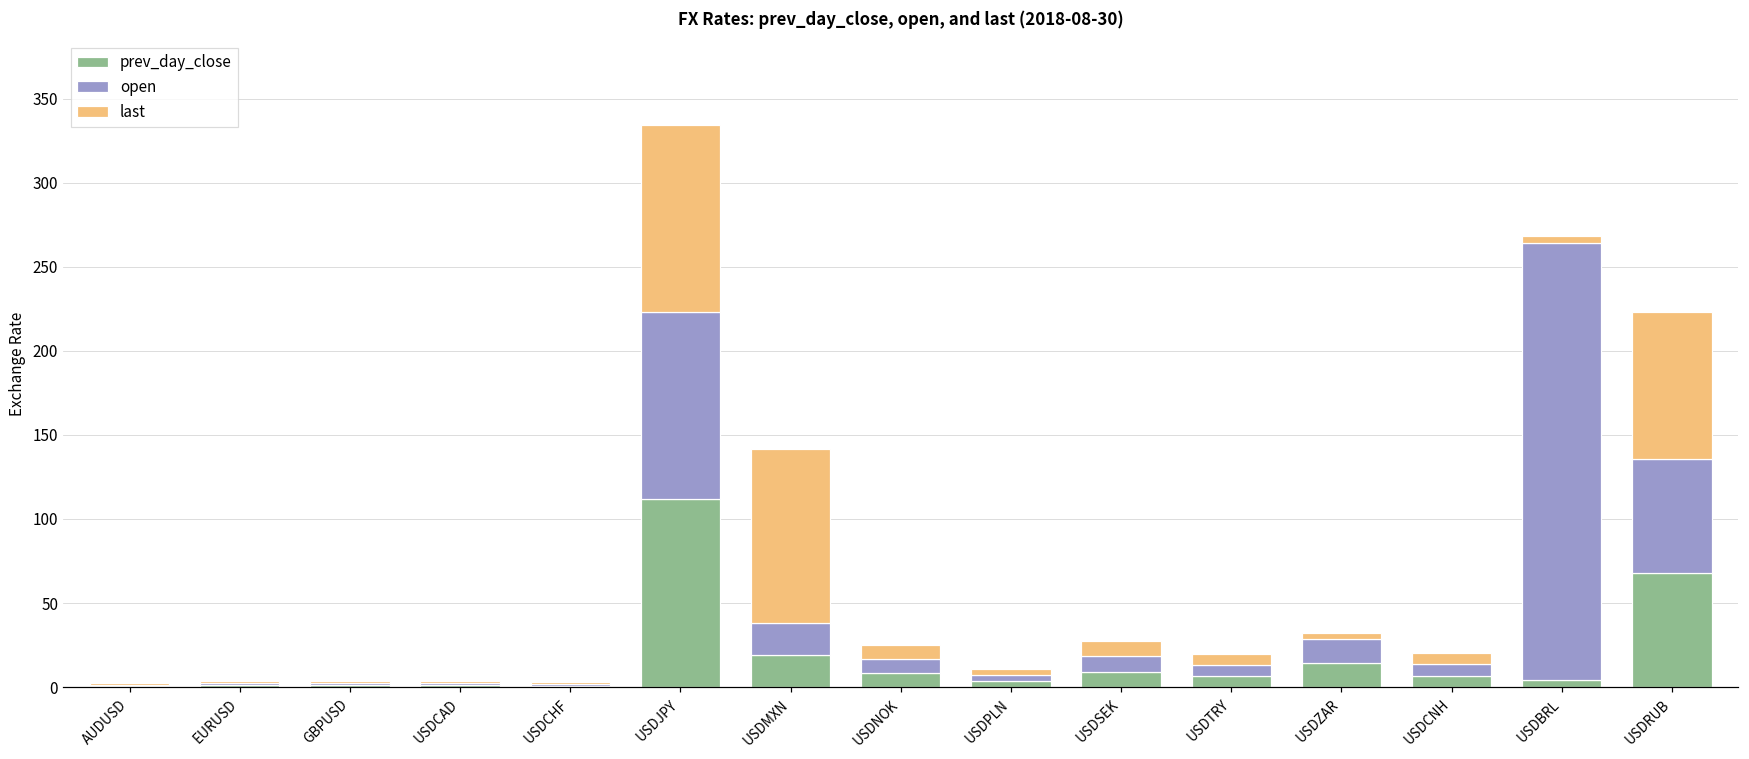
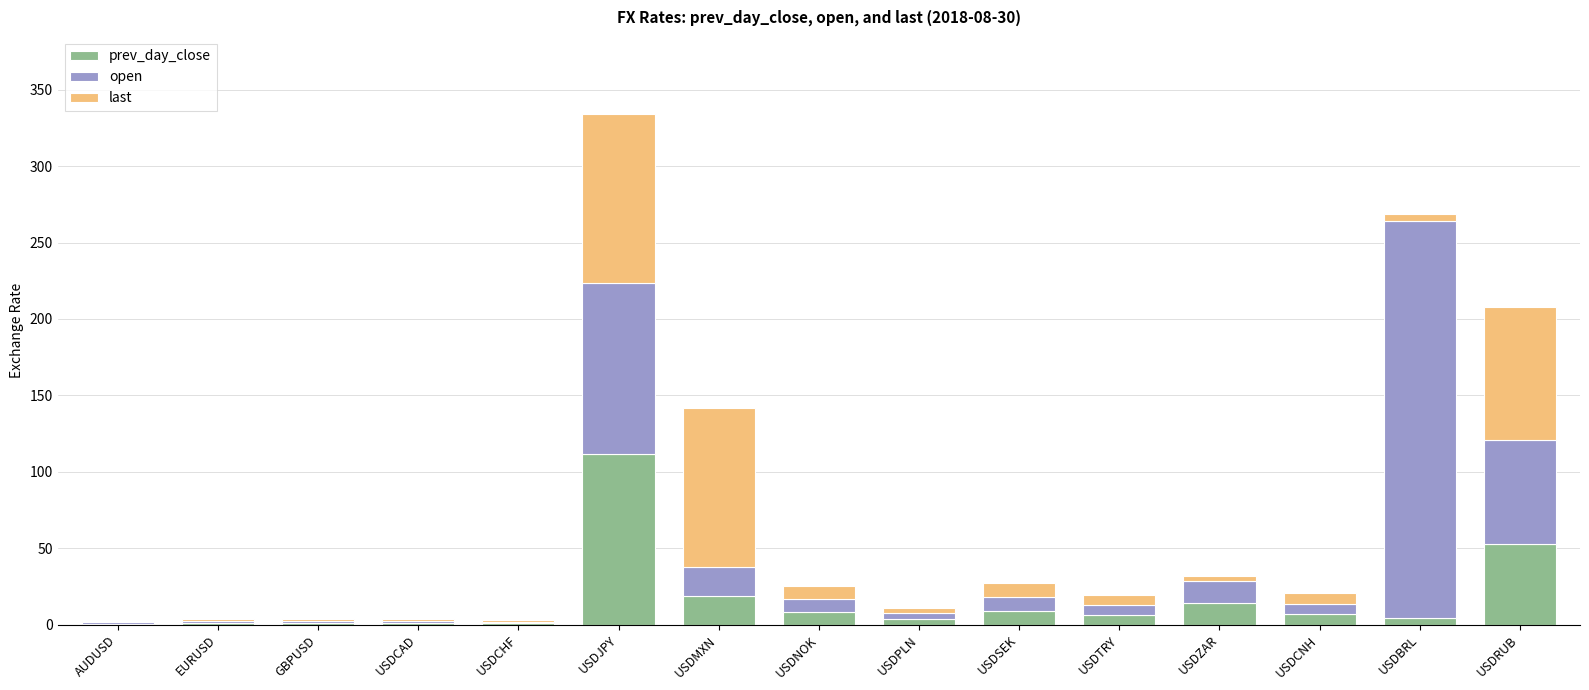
  {
    "prev_day_close": {
      "USDJPY": 112,
      "USDMXN": 19,
      "USDNOK": 8,
      "USDPLN": 4,
      "USDSEK": 9,
      "USDTRY": 6,
      "USDZAR": 14,
      "USDCNH": 7,
      "USDBRL": 4,
-     "USDRUB": 68
+     "USDRUB": 53
    },
    "open": {
      "USDJPY": 112,
      "USDMXN": 19,
      "USDNOK": 8,
      "USDPLN": 4,
      "USDSEK": 9,
      "USDTRY": 6,
      "USDZAR": 14,
      "USDCNH": 7,
      "USDBRL": 260,
      "USDRUB": 68
    },
    "last": {
      "USDJPY": 111,
      "USDMXN": 104,
      "USDNOK": 8,
      "USDPLN": 4,
      "USDSEK": 9,
      "USDTRY": 7,
      "USDZAR": 3,
      "USDCNH": 7,
      "USDBRL": 4,
      "USDRUB": 87
    }
  }
